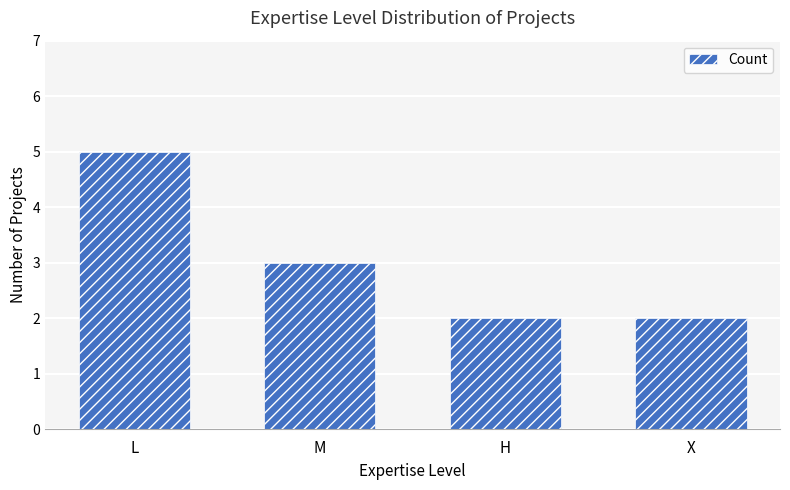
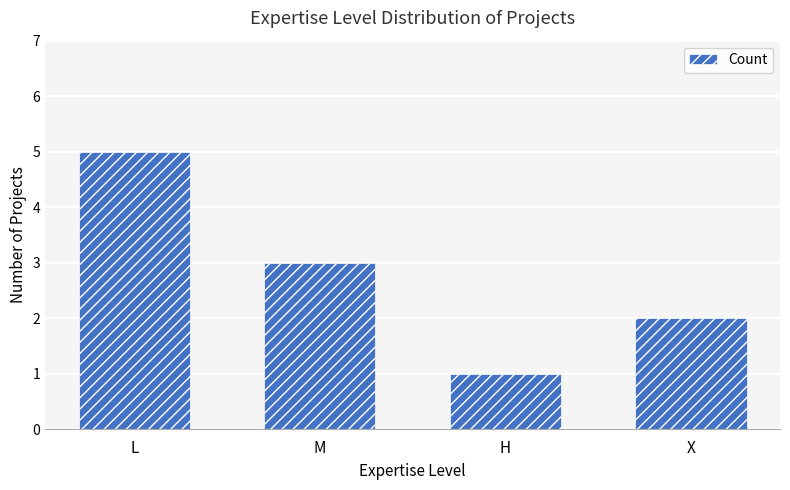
  {
    "L": 5,
    "M": 3,
-   "H": 2,
+   "H": 1,
    "X": 2
  }
